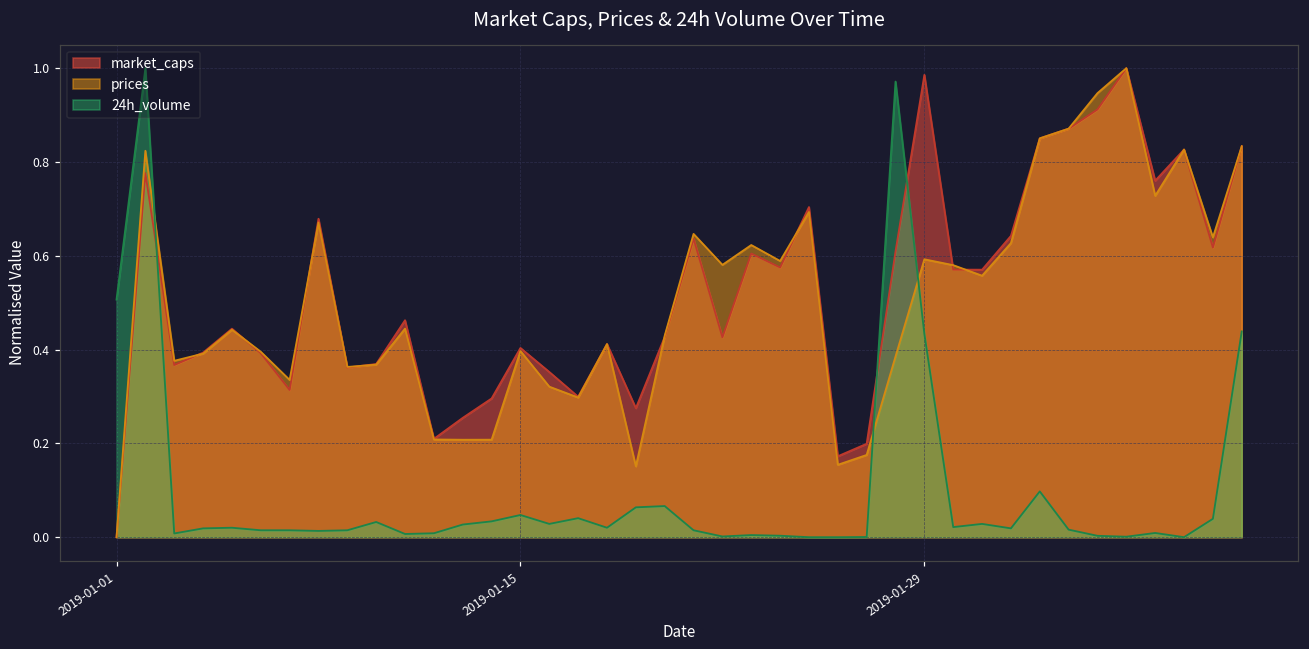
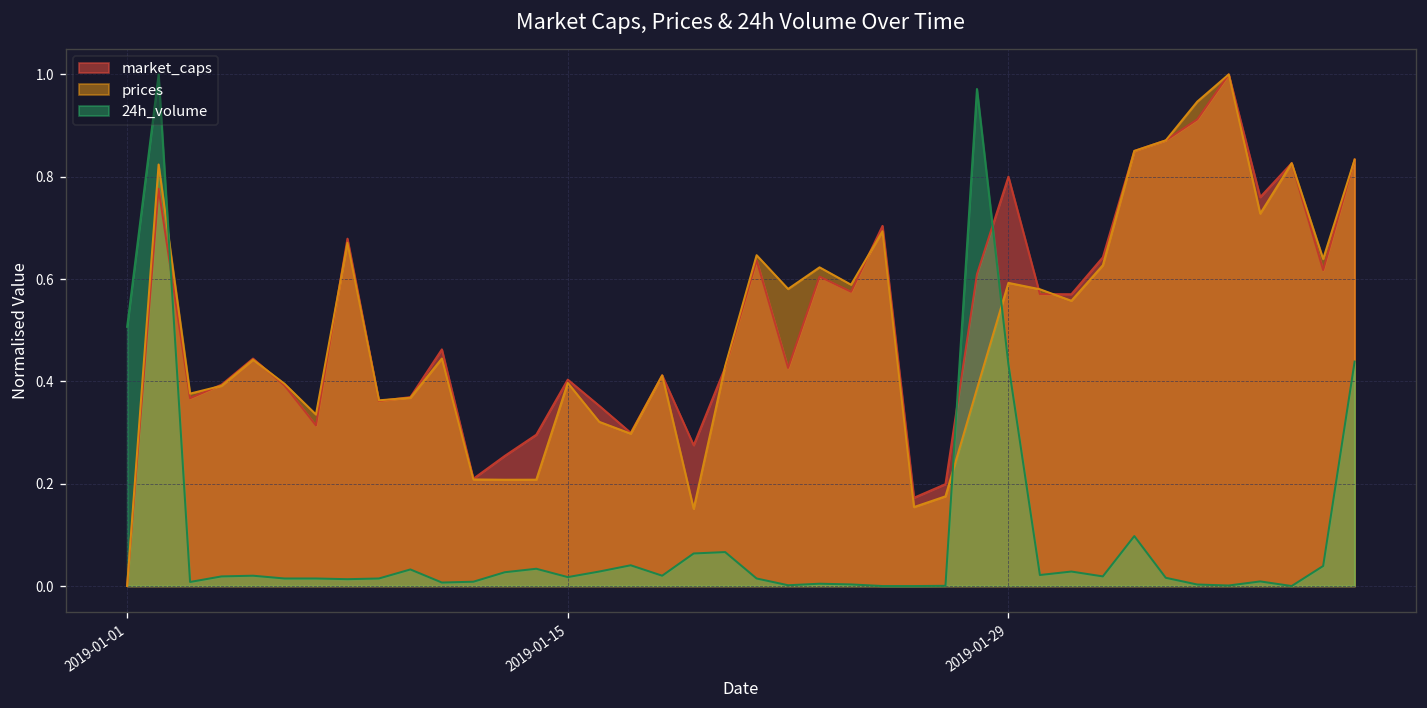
  {
    "market_caps": {
      "2019-01-15": 0.40,
-     "2019-01-29": 0.99
+     "2019-01-29": 0.80
    },
    "prices": {
      "2019-01-15": 0.40,
      "2019-01-29": 0.59
    },
    "24h_volume": {
      "2019-01-01": 0.51,
-     "2019-01-15": 0.05,
+     "2019-01-15": 0.02,
      "2019-01-29": 0.43
    }
  }
